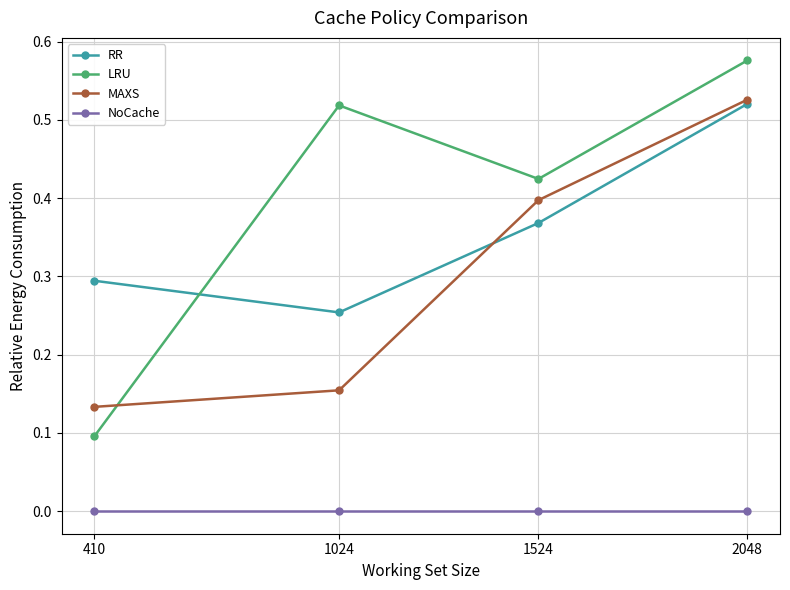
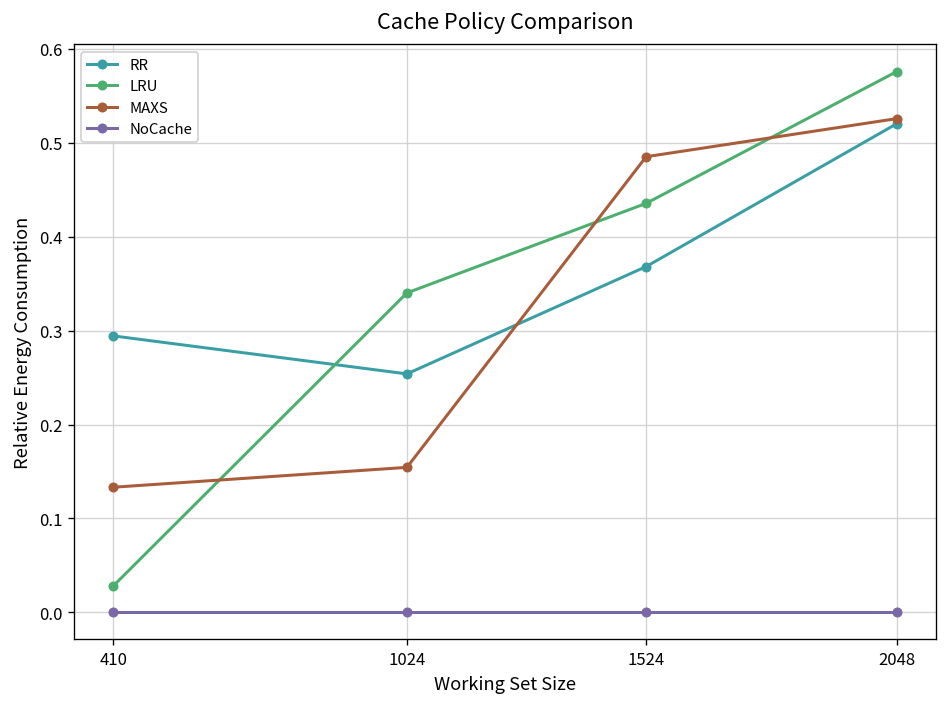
  {
    "RR": {
      "410": 0.29,
      "1024": 0.25,
      "1524": 0.37,
      "2048": 0.52
    },
    "LRU": {
-     "410": 0.10,
-     "1024": 0.52,
-     "1524": 0.42,
+     "410": 0.03,
+     "1024": 0.34,
+     "1524": 0.44,
      "2048": 0.58
    },
    "MAXS": {
      "410": 0.13,
      "1024": 0.15,
-     "1524": 0.40,
+     "1524": 0.49,
      "2048": 0.53
    },
    "NoCache": {
      "410": 0.00,
      "1024": 0.00,
      "1524": 0.00,
      "2048": 0.00
    }
  }
